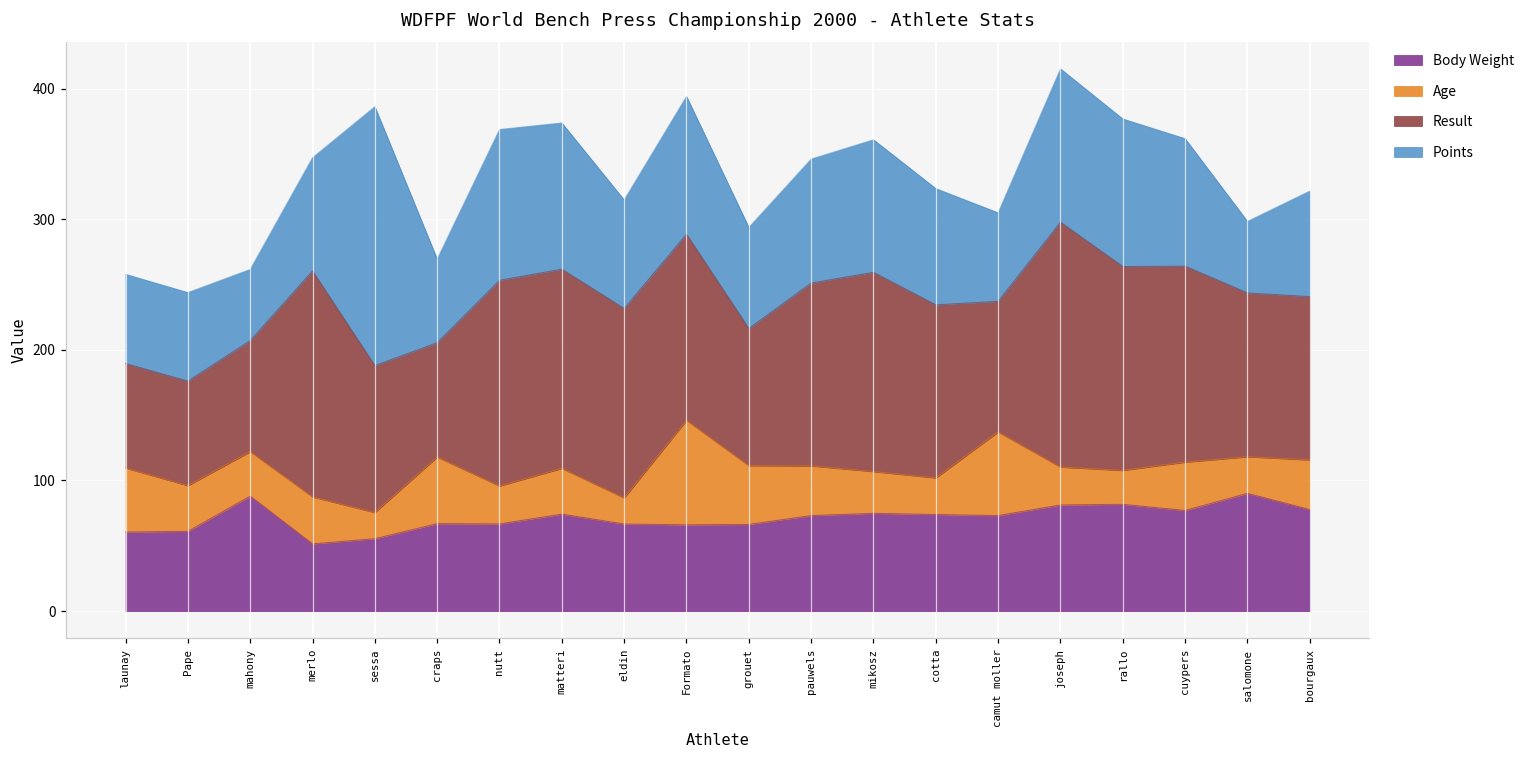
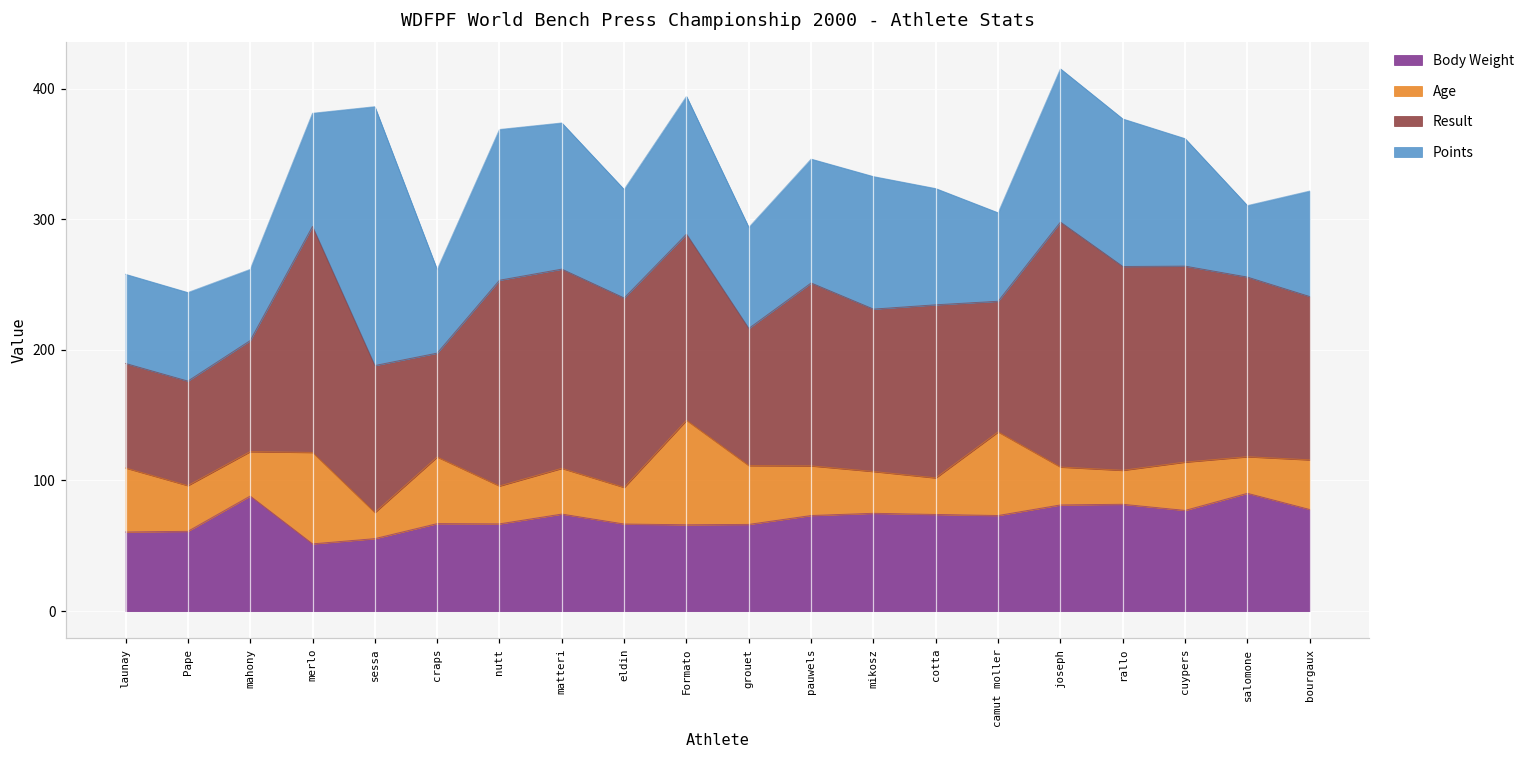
  {
    "Body Weight": {
      "launay": 61,
      "Pape": 61,
      "mahony": 88,
      "merlo": 52,
      "sessa": 56,
      "craps": 67,
      "nutt": 67,
      "matteri": 74,
      "eldin": 67,
      "Formato": 66,
      "grouet": 66,
      "pauwels": 73,
      "mikosz": 75,
      "cotta": 74,
      "camut moller": 73,
      "joseph": 81,
      "rallo": 82,
      "cuypers": 77,
      "salomone": 90,
      "bourgaux": 78
    },
    "Age": {
      "launay": 49,
      "Pape": 35,
      "mahony": 34,
-     "merlo": 36,
+     "merlo": 70,
      "sessa": 20,
      "craps": 51,
      "nutt": 29,
      "matteri": 35,
-     "eldin": 20,
+     "eldin": 28,
      "Formato": 80,
      "grouet": 45,
      "pauwels": 38,
      "mikosz": 32,
      "cotta": 28,
      "camut moller": 64,
      "joseph": 29,
      "rallo": 26,
      "cuypers": 37,
      "salomone": 28,
      "bourgaux": 38
    },
    "Result": {
      "launay": 80,
      "Pape": 80,
      "mahony": 85,
      "merlo": 173,
      "sessa": 113,
-     "craps": 88,
+     "craps": 80,
      "nutt": 158,
      "matteri": 153,
      "eldin": 145,
      "Formato": 143,
      "grouet": 105,
      "pauwels": 140,
-     "mikosz": 152,
+     "mikosz": 124,
      "cotta": 133,
      "camut moller": 100,
      "joseph": 188,
      "rallo": 156,
      "cuypers": 150,
-     "salomone": 125,
+     "salomone": 138,
      "bourgaux": 125
    },
    "Points": {
      "launay": 68,
      "Pape": 68,
      "mahony": 54,
      "merlo": 87,
      "sessa": 198,
      "craps": 64,
      "nutt": 115,
      "matteri": 112,
      "eldin": 83,
      "Formato": 105,
      "grouet": 77,
      "pauwels": 95,
      "mikosz": 101,
      "cotta": 89,
      "camut moller": 68,
      "joseph": 117,
      "rallo": 113,
      "cuypers": 98,
      "salomone": 55,
      "bourgaux": 81
    }
  }
